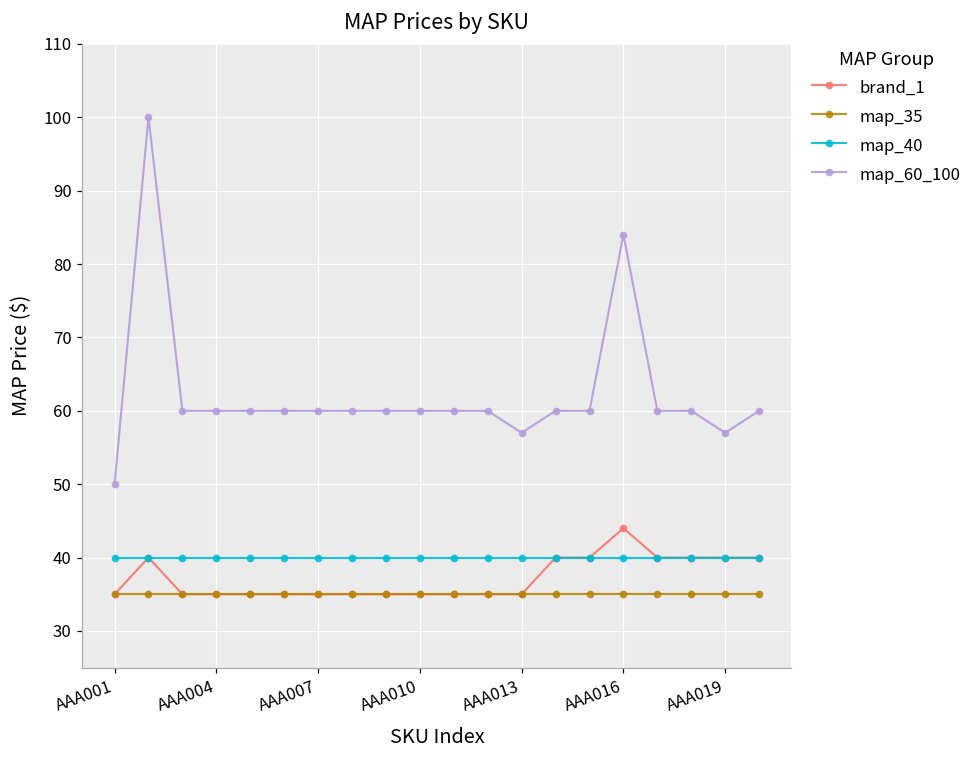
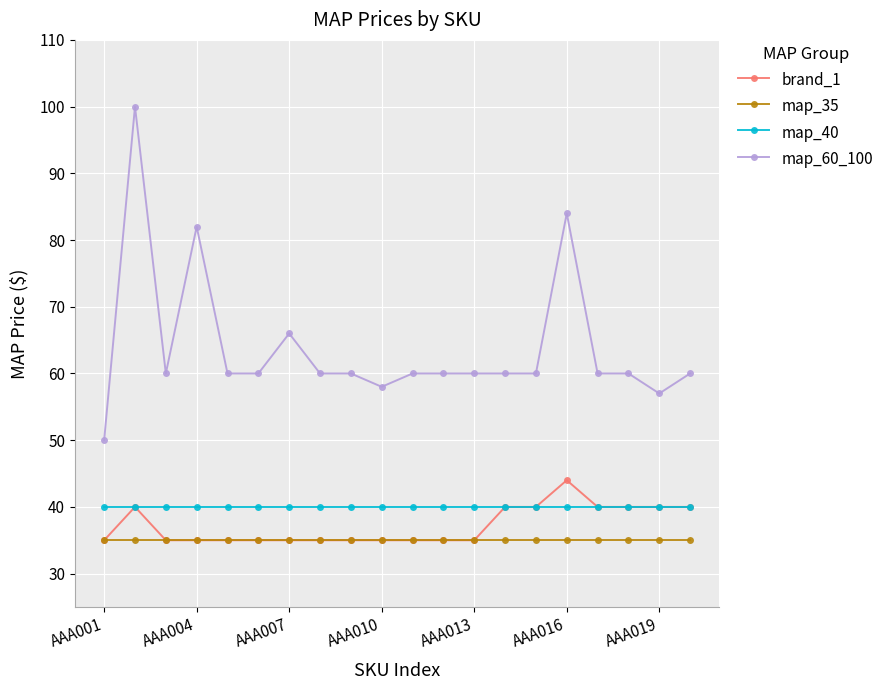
  {
    "brand_1": {
      "AAA016": 44
    },
    "map_35": {
      "AAA016": 35,
      "AAA019": 35
    },
    "map_40": {
      "AAA001": 40,
      "AAA004": 40,
      "AAA007": 40,
      "AAA010": 40,
      "AAA013": 40,
      "AAA016": 40
    },
    "map_60_100": {
      "AAA001": 50,
-     "AAA004": 60,
-     "AAA007": 60,
-     "AAA010": 60,
-     "AAA013": 57,
+     "AAA004": 82,
+     "AAA007": 66,
+     "AAA010": 58,
+     "AAA013": 60,
      "AAA016": 84,
      "AAA019": 57
    }
  }
